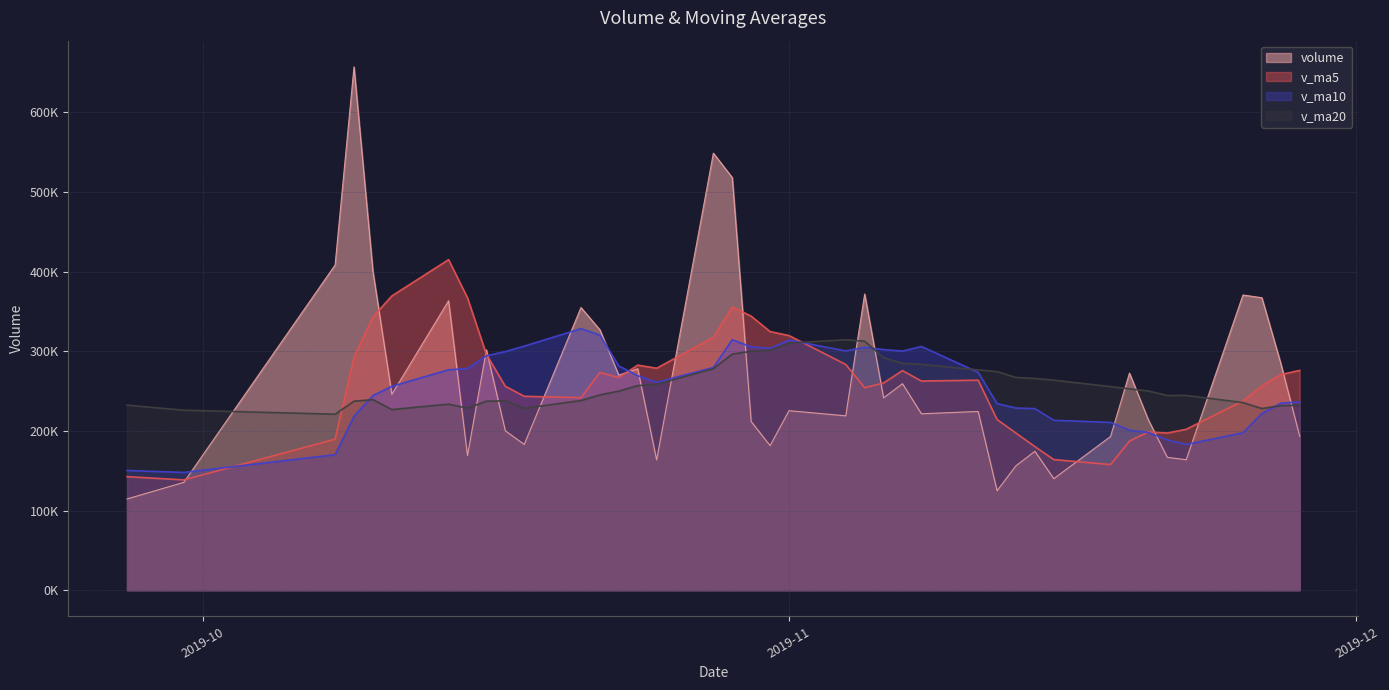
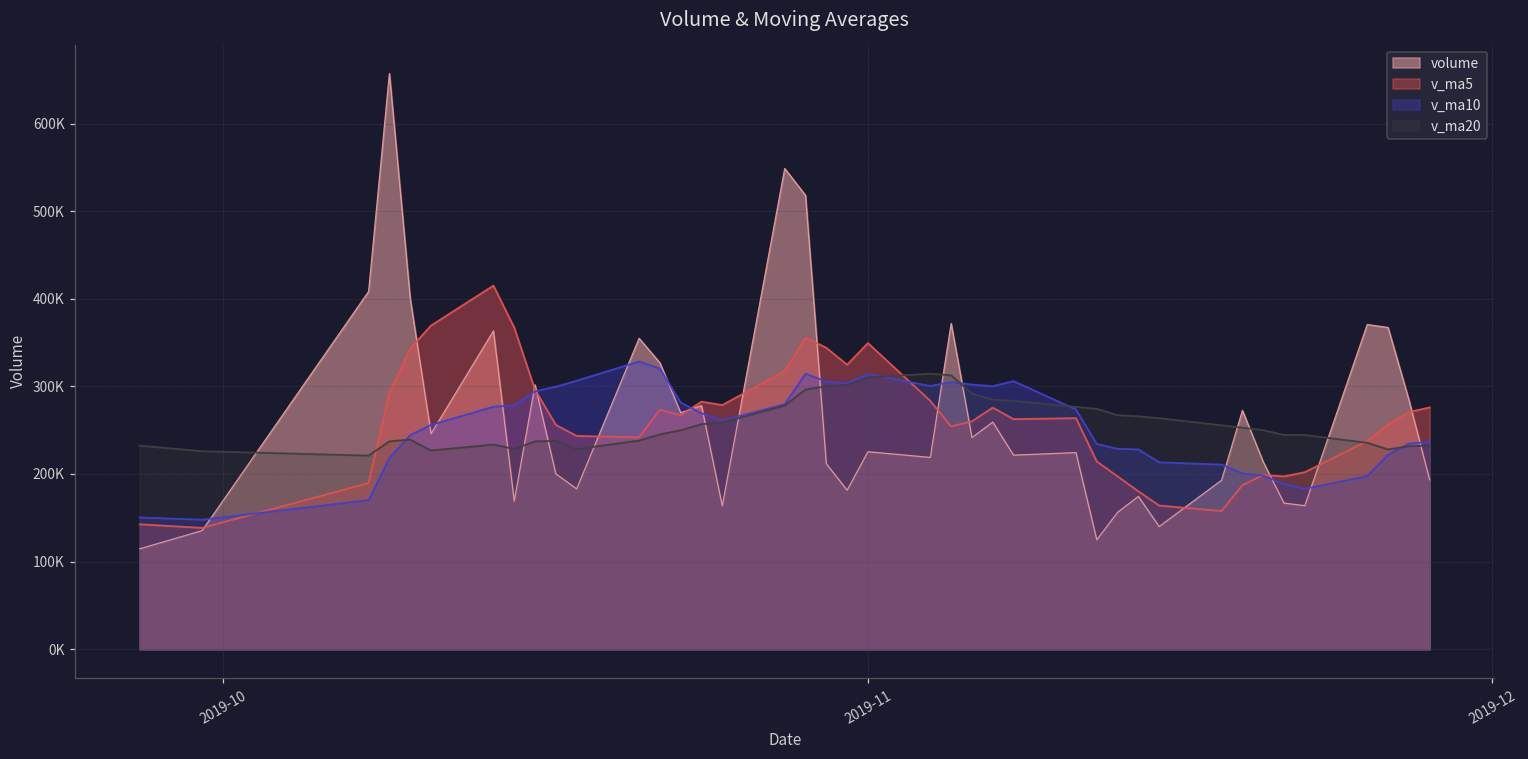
  {
    "volume": {
      "2019-11": 230000
    },
    "v_ma5": {
-     "2019-11": 320000
+     "2019-11": 350000
    },
    "v_ma10": {
      "2019-11": 310000
    },
    "v_ma20": {
      "2019-11": 310000
    }
  }
